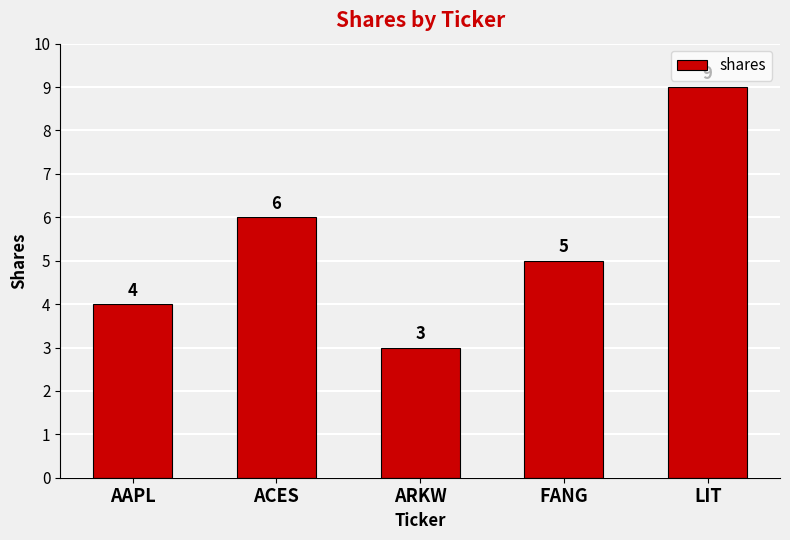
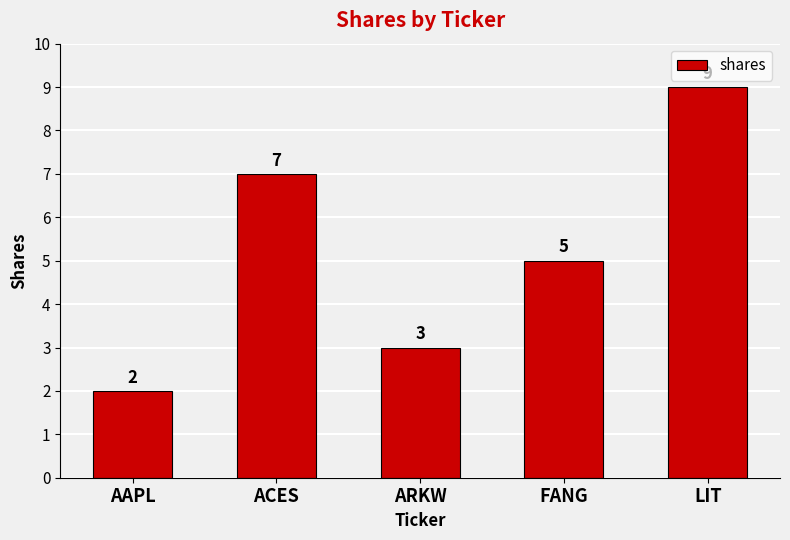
  {
-   "AAPL": 4,
-   "ACES": 6,
+   "AAPL": 2,
+   "ACES": 7,
    "ARKW": 3,
    "FANG": 5
  }
